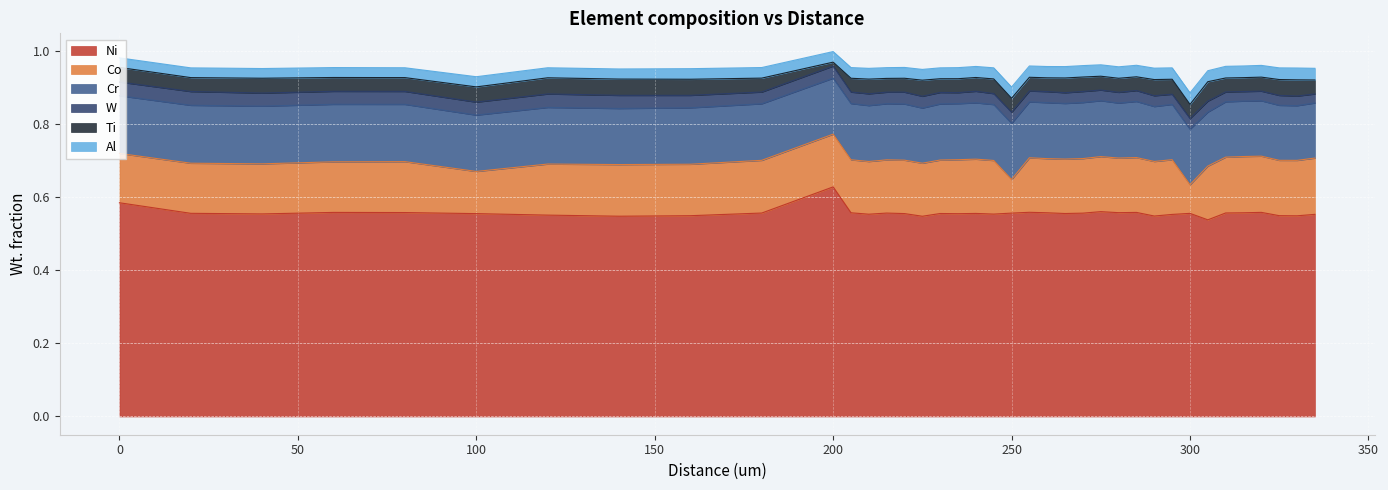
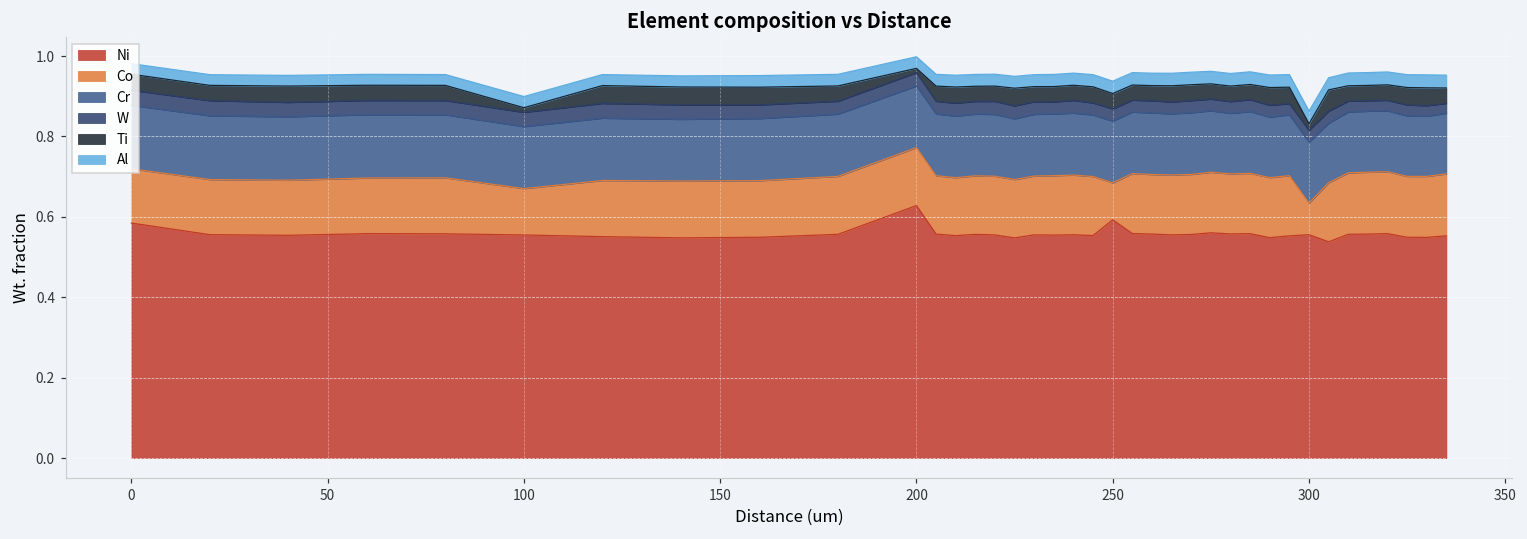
  {
    "Ni": {
      "0": 0.58,
      "100": 0.56,
      "200": 0.63,
-     "250": 0.56,
+     "250": 0.59,
      "300": 0.56
    },
    "Co": {
      "100": 0.12,
      "200": 0.14,
      "250": 0.09,
      "300": 0.08
    },
    "Ti": {
-     "100": 0.04,
+     "100": 0.01,
      "200": 0.01,
      "250": 0.04,
-     "300": 0.04
+     "300": 0.02
    },
    "Al": {
      "100": 0.03,
      "200": 0.03,
      "250": 0.03,
      "300": 0.03
    }
  }
